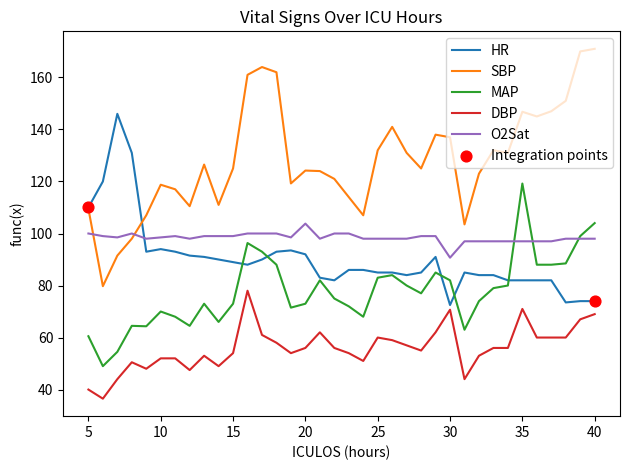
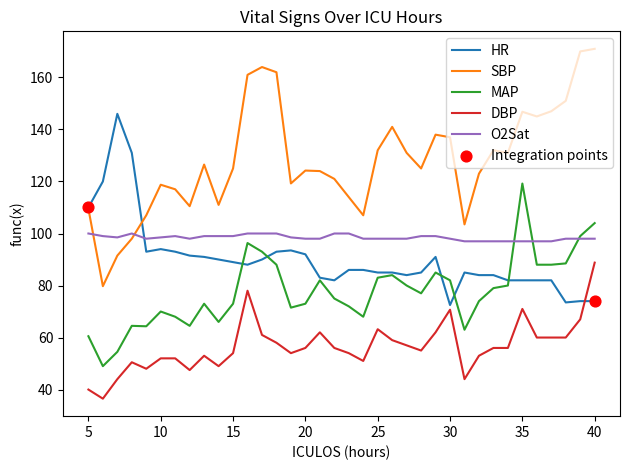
  {
    "HR": {
      "10": 94,
      "15": 89,
      "20": 92,
      "25": 85,
      "30": 73,
      "35": 82
    },
    "SBP": {
      "10": 119,
      "15": 125,
      "20": 124,
      "25": 132
    },
    "MAP": {
      "5": 61,
      "10": 70,
      "15": 73,
      "20": 73,
      "25": 83,
      "30": 82,
      "35": 119,
      "40": 104
    },
    "DBP": {
      "5": 40,
      "10": 52,
      "15": 54,
      "20": 56,
-     "25": 60,
+     "25": 63,
      "30": 71,
      "35": 71,
-     "40": 69
+     "40": 89
    },
    "O2Sat": {
      "5": 100,
      "10": 99,
      "15": 99,
-     "20": 104,
+     "20": 98,
      "25": 98,
-     "30": 91,
+     "30": 98,
      "35": 97,
      "40": 98
    }
  }
